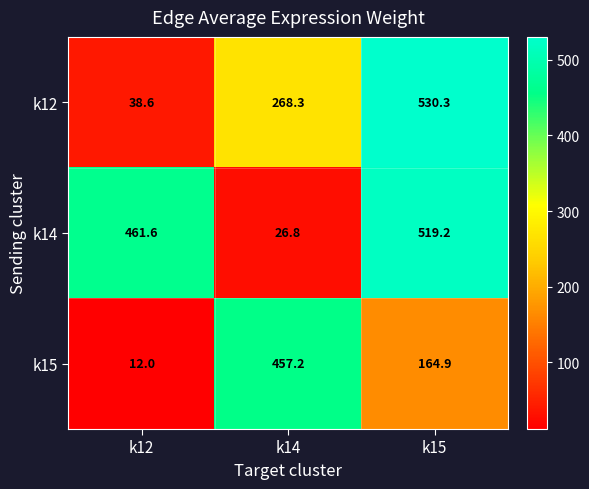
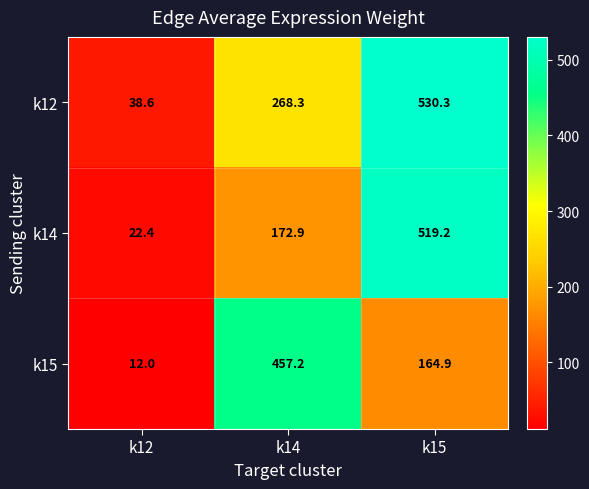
  {
    "k12": {
      "k12": 38.6,
      "k14": 268.3,
      "k15": 530.3
    },
    "k14": {
-     "k12": 461.6,
-     "k14": 26.8,
+     "k12": 22.4,
+     "k14": 172.9,
      "k15": 519.2
    },
    "k15": {
      "k12": 12.0,
      "k14": 457.2,
      "k15": 164.9
    }
  }
